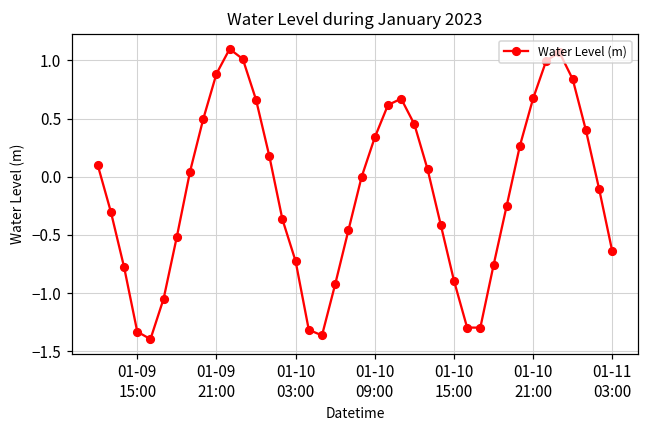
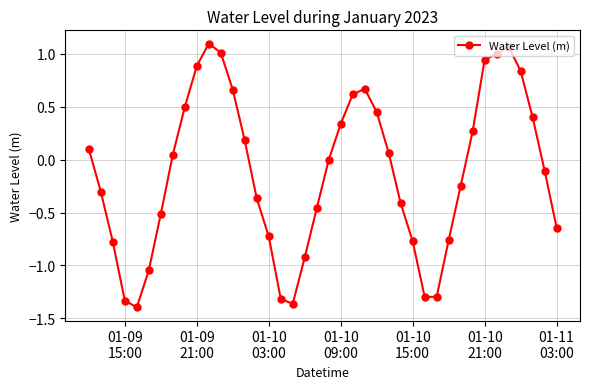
  {
    "01-09 15:00": -1.33,
    "01-09 21:00": 0.89,
    "01-10 03:00": -0.72,
    "01-10 09:00": 0.34,
-   "01-10 15:00": -0.89,
-   "01-10 21:00": 0.67,
+   "01-10 15:00": -0.77,
+   "01-10 21:00": 0.95,
    "01-11 03:00": -0.64
  }
